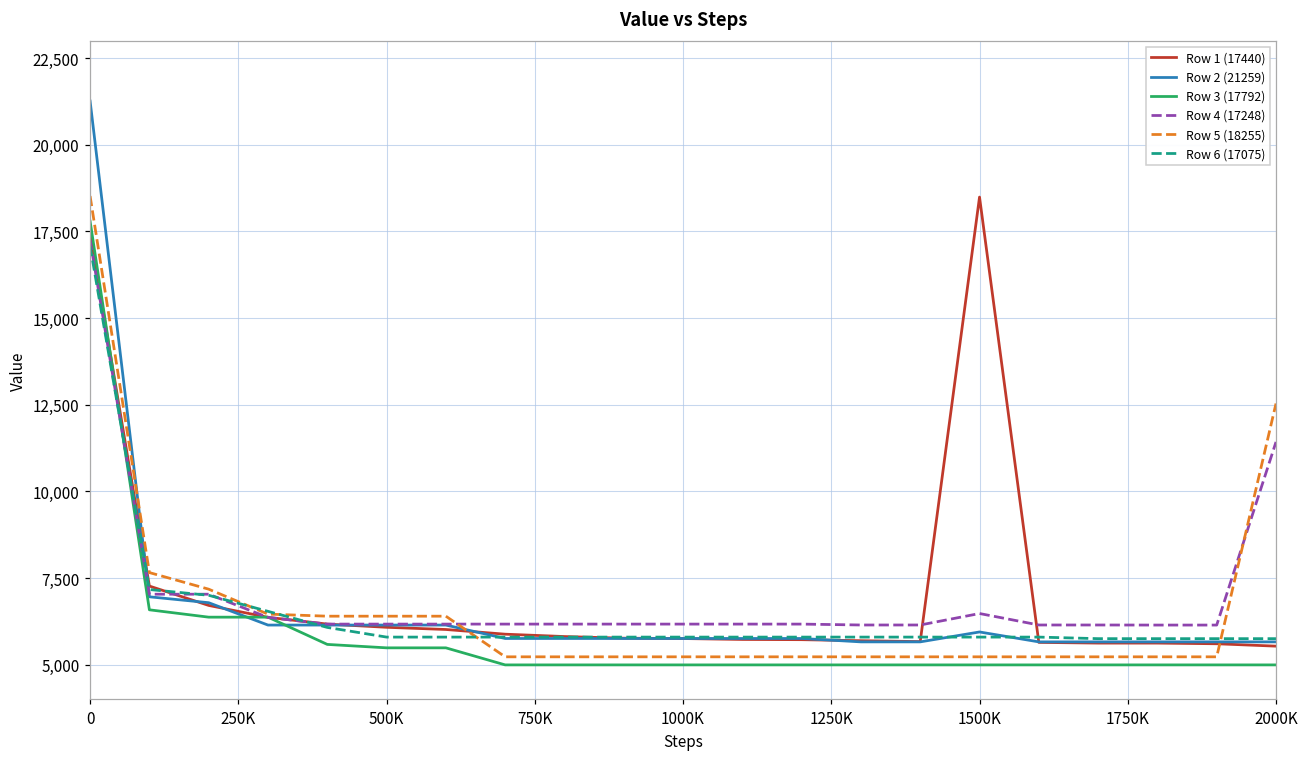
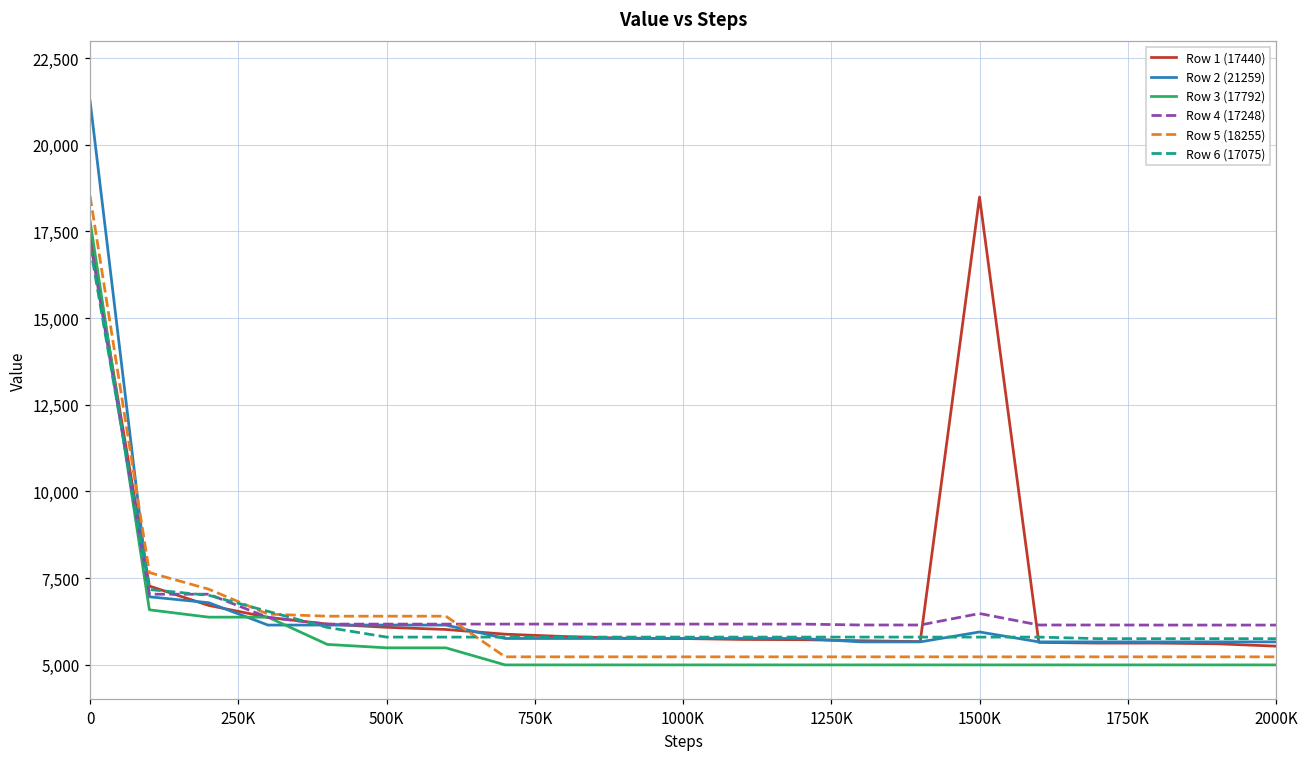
  {
    "Row 1 (17440)": {
      "0": "17,400",
      "1500K": "18,500",
      "2000K": "5,500"
    },
    "Row 2 (21259)": {
      "0": "21,300",
      "1500K": "5,900",
      "2000K": "5,700"
    },
    "Row 4 (17248)": {
      "0": "17,200",
      "1000K": "6,200",
      "1500K": "6,500",
-     "2000K": "11,400"
+     "2000K": "6,100"
    },
    "Row 5 (18255)": {
      "0": "18,500",
      "500K": "6,400",
      "1000K": "5,200",
      "1500K": "5,200",
-     "2000K": "12,500"
+     "2000K": "5,200"
    }
  }
